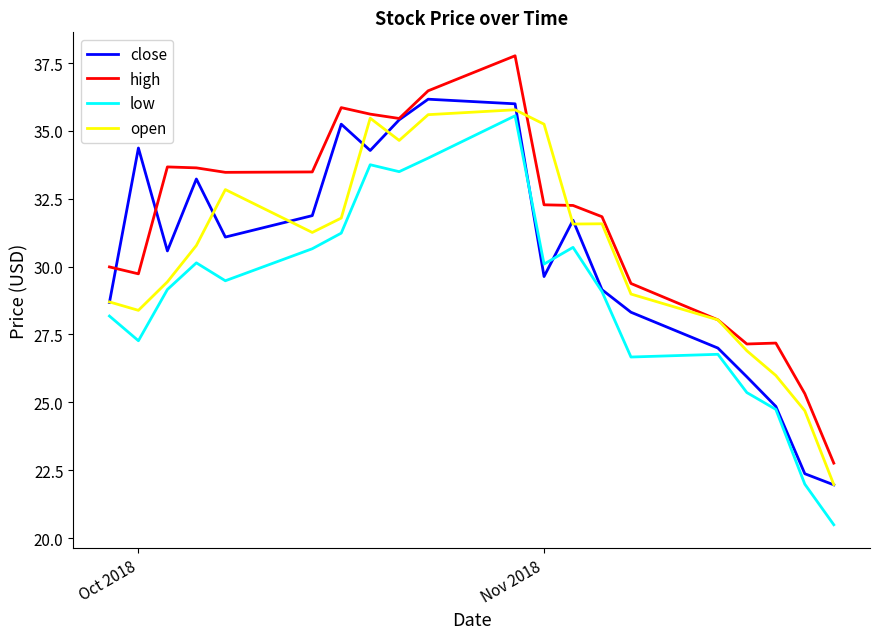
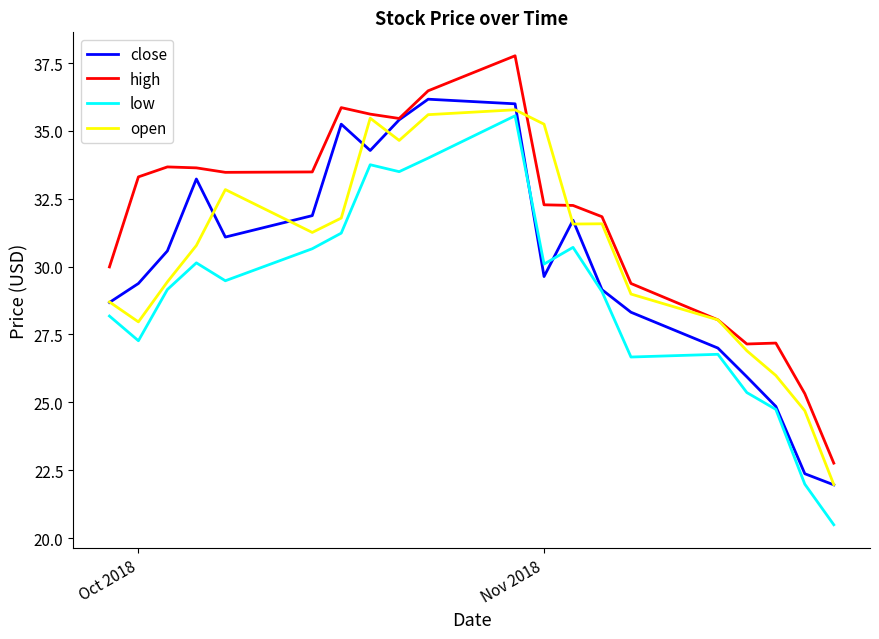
  {
    "close": {
-     "Oct 2018": 34.4,
+     "Oct 2018": 29.4,
      "Nov 2018": 29.6
    },
    "high": {
-     "Oct 2018": 29.7,
+     "Oct 2018": 33.3,
      "Nov 2018": 32.3
    },
    "low": {
      "Oct 2018": 27.3,
      "Nov 2018": 30.1
    },
    "open": {
-     "Oct 2018": 28.4,
+     "Oct 2018": 28.0,
      "Nov 2018": 35.3
    }
  }
